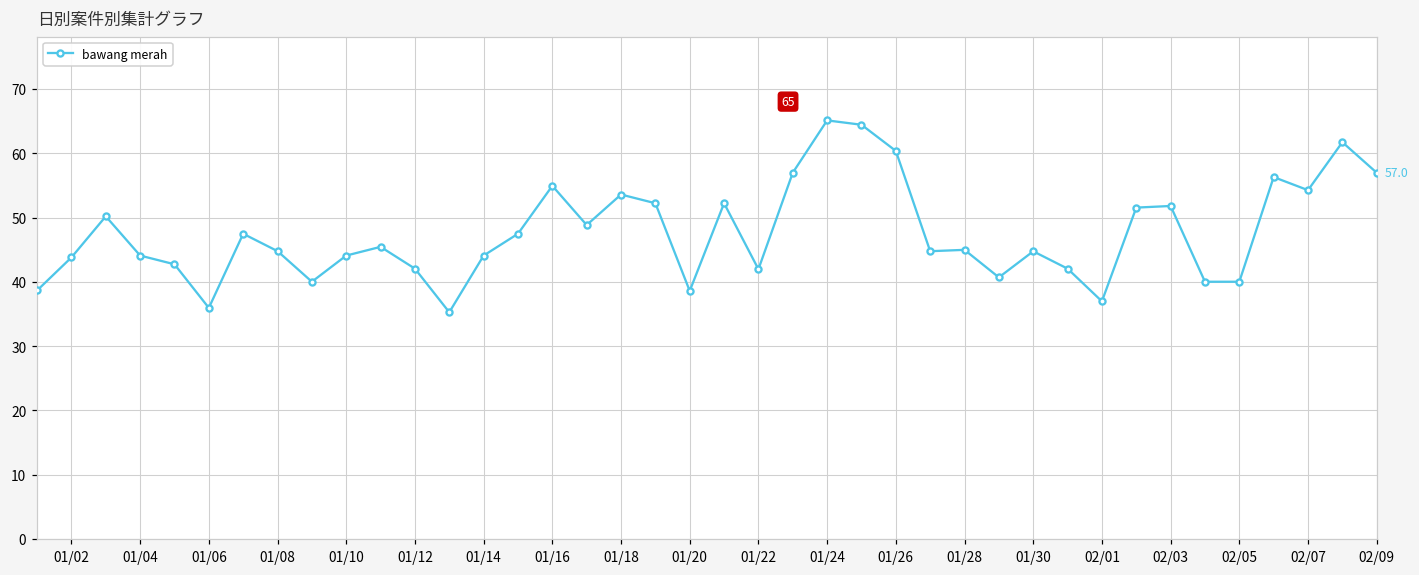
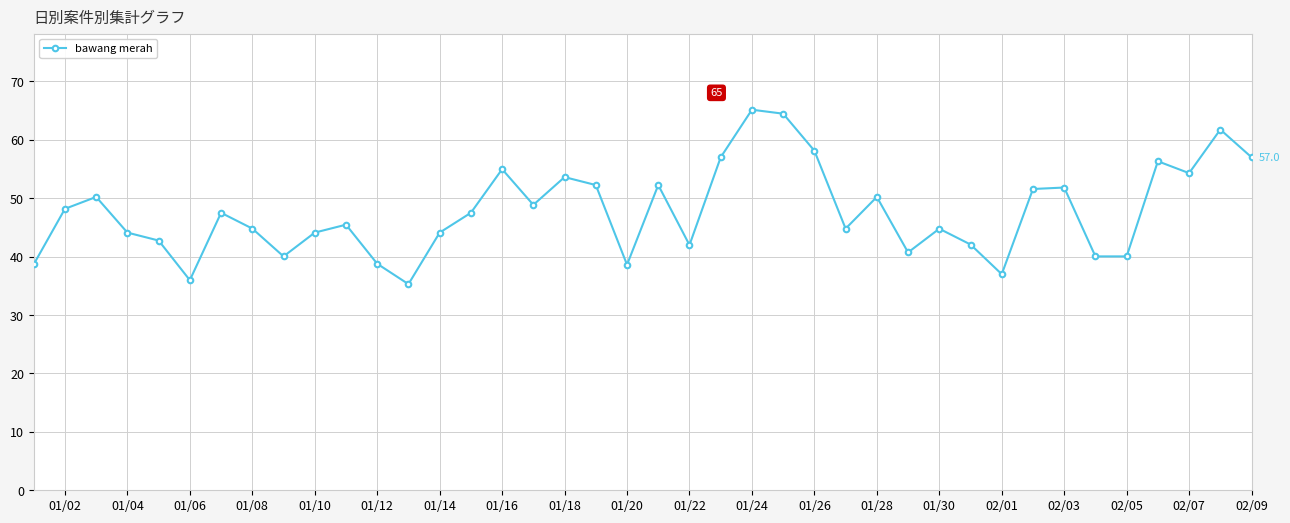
  {
-   "01/02": 44,
+   "01/02": 48,
    "01/04": 44,
    "01/06": 36,
    "01/08": 45,
    "01/10": 44,
-   "01/12": 42,
+   "01/12": 39,
    "01/14": 44,
    "01/16": 55,
    "01/18": 54,
    "01/20": 39,
    "01/22": 42,
-   "01/26": 60,
-   "01/28": 45,
+   "01/26": 58,
+   "01/28": 50,
    "01/30": 45,
    "02/01": 37,
    "02/03": 52,
    "02/05": 40,
    "02/07": 54
  }
